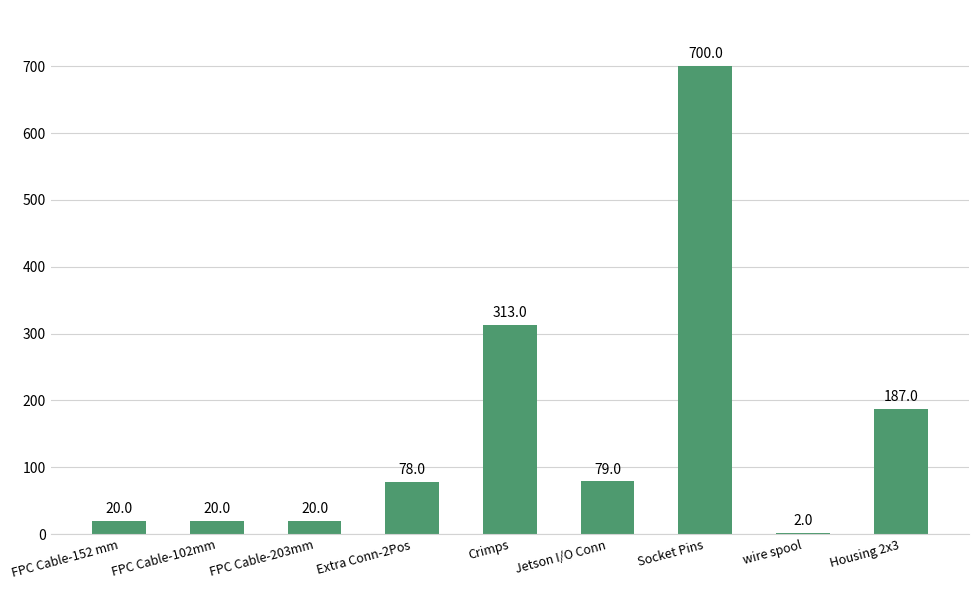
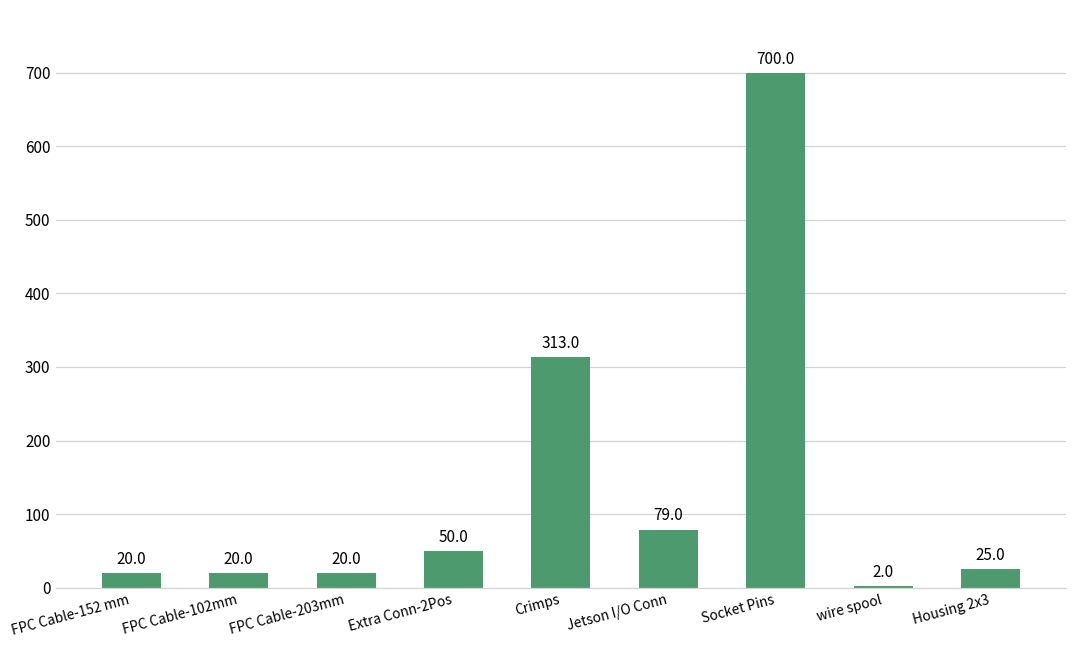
  {
    "FPC Cable-152 mm": 20.0,
    "FPC Cable-102mm": 20.0,
    "FPC Cable-203mm": 20.0,
-   "Extra Conn-2Pos": 78.0,
+   "Extra Conn-2Pos": 50.0,
    "Crimps": 313.0,
    "Jetson I/O Conn": 79.0,
    "Socket Pins": 700.0,
    "wire spool": 2.0,
-   "Housing 2x3": 187.0
+   "Housing 2x3": 25.0
  }
